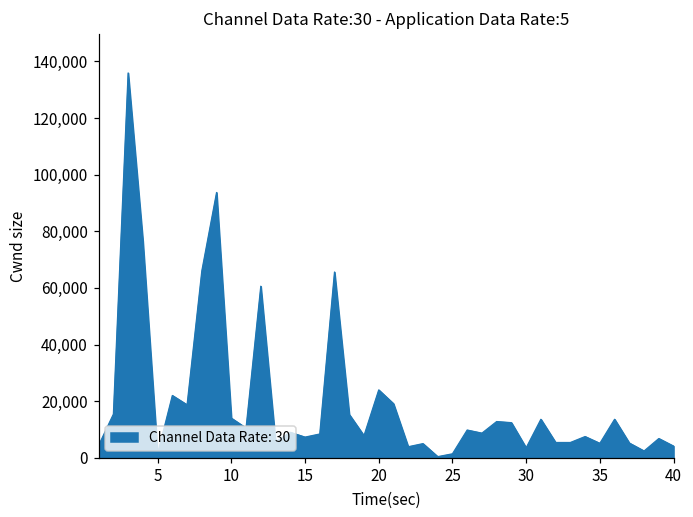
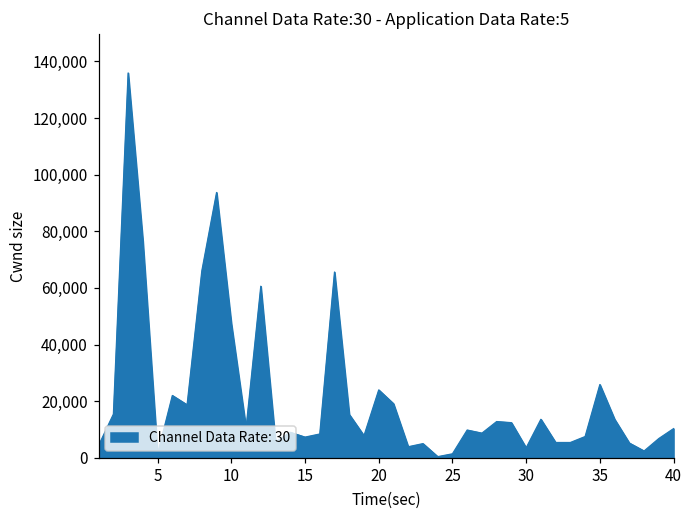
  {
    "5": "1,000",
-   "10": "14,000",
+   "10": "47,000",
    "15": "7,000",
    "20": "24,000",
    "25": "1,000",
    "30": "4,000",
-   "35": "5,000",
-   "40": "4,000"
+   "35": "26,000",
+   "40": "10,000"
  }
